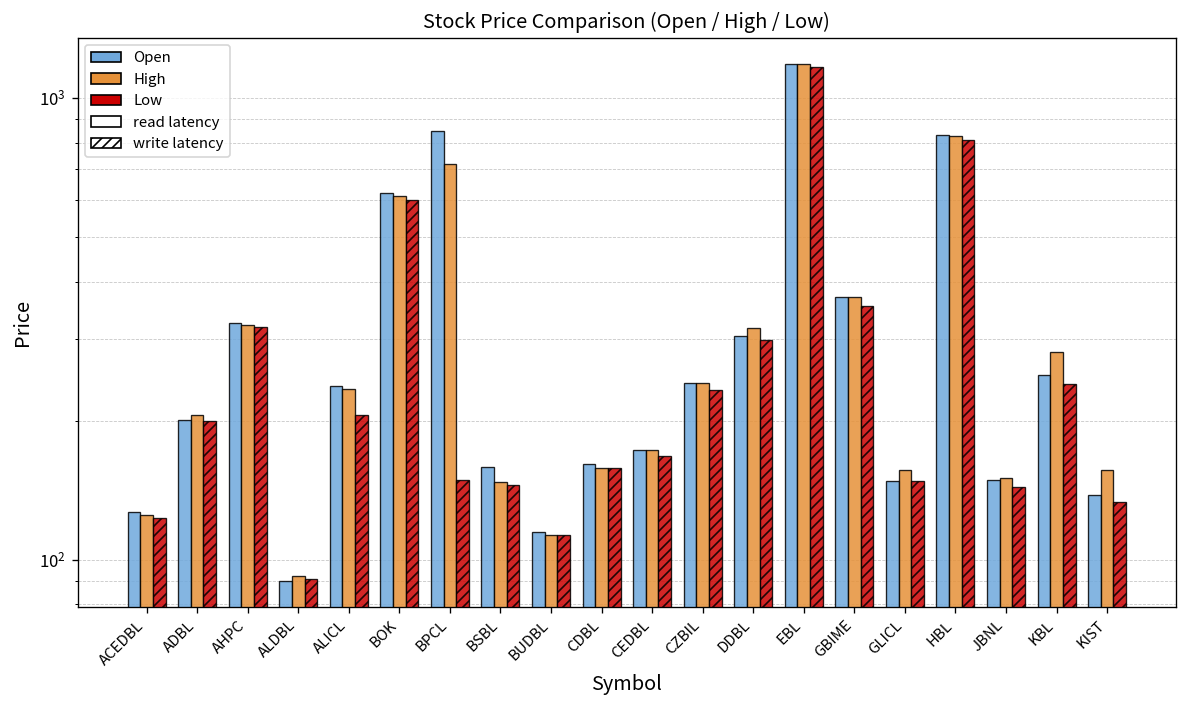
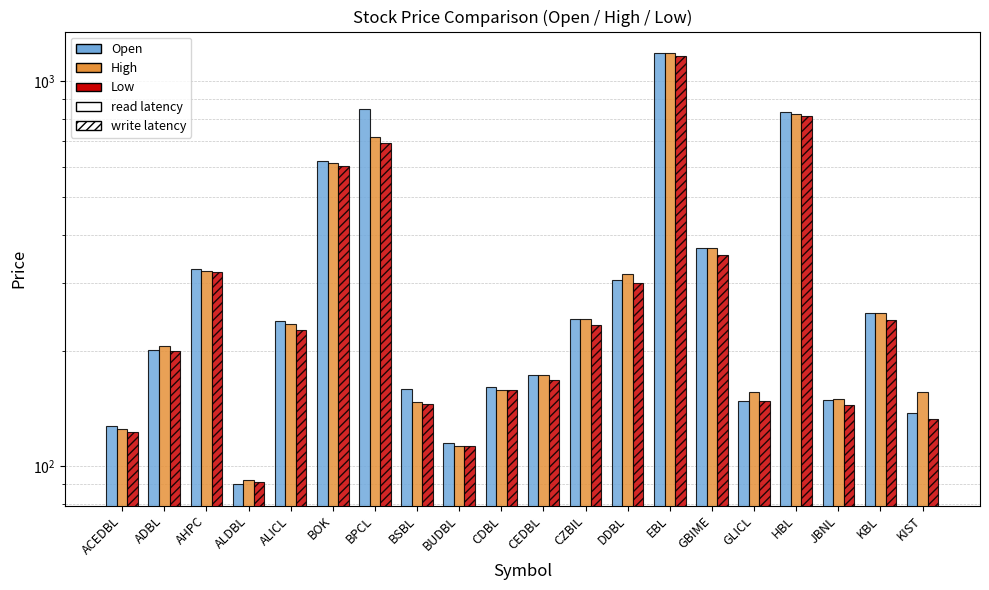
  {
    "Open": {
      "ACEDBL": 127,
      "ADBL": 200,
      "AHPC": 330,
      "ALDBL": 90,
      "ALICL": 240,
      "BOK": 620,
      "BPCL": 850,
      "BSBL": 159,
      "BUDBL": 115,
      "CDBL": 161,
      "CEDBL": 170,
      "CZBIL": 240,
      "DDBL": 310,
      "EBL": 1180,
      "GBIME": 370,
      "GLICL": 148,
      "HBL": 830,
      "JBNL": 149,
      "KBL": 250,
      "KIST": 138
    },
    "High": {
      "ACEDBL": 125,
      "ADBL": 210,
      "AHPC": 320,
      "ALDBL": 92,
      "ALICL": 230,
      "BOK": 610,
      "BPCL": 720,
      "BSBL": 147,
      "BUDBL": 113,
      "CDBL": 158,
      "CEDBL": 170,
      "CZBIL": 240,
      "DDBL": 320,
      "EBL": 1190,
      "GBIME": 370,
      "GLICL": 156,
      "HBL": 830,
      "JBNL": 150,
-     "KBL": 280,
+     "KBL": 250,
      "KIST": 156
    },
    "Low": {
      "ACEDBL": 123,
      "ADBL": 200,
      "AHPC": 320,
      "ALDBL": 91,
-     "ALICL": 210,
+     "ALICL": 230,
      "BOK": 600,
-     "BPCL": 149,
+     "BPCL": 690,
      "BSBL": 145,
      "BUDBL": 113,
      "CDBL": 158,
      "CEDBL": 170,
      "CZBIL": 230,
      "DDBL": 300,
      "EBL": 1170,
      "GBIME": 360,
      "GLICL": 148,
      "HBL": 810,
      "JBNL": 144,
      "KBL": 240,
      "KIST": 133
    }
  }
